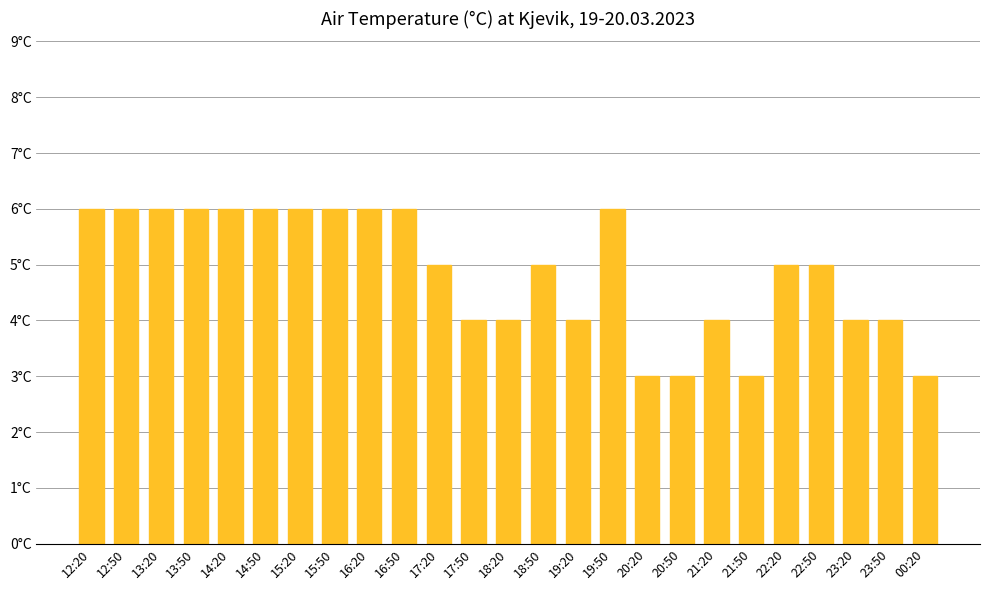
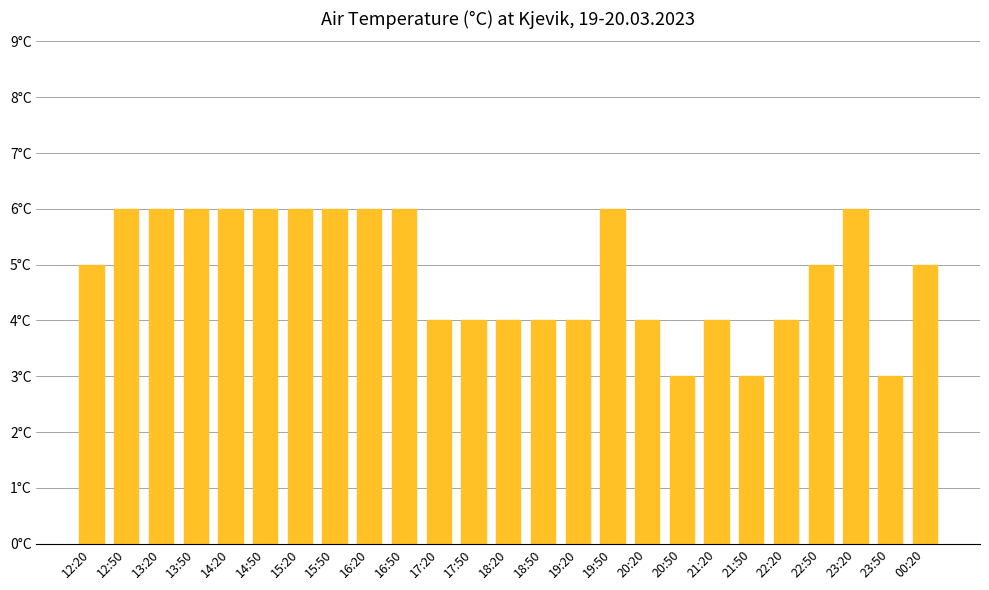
  {
-   "12:20": "6°C",
+   "12:20": "5°C",
    "12:50": "6°C",
    "13:20": "6°C",
    "13:50": "6°C",
    "14:20": "6°C",
    "14:50": "6°C",
    "15:20": "6°C",
    "15:50": "6°C",
    "16:20": "6°C",
    "16:50": "6°C",
-   "17:20": "5°C",
+   "17:20": "4°C",
    "17:50": "4°C",
    "18:20": "4°C",
-   "18:50": "5°C",
+   "18:50": "4°C",
    "19:20": "4°C",
    "19:50": "6°C",
-   "20:20": "3°C",
+   "20:20": "4°C",
    "20:50": "3°C",
    "21:20": "4°C",
    "21:50": "3°C",
-   "22:20": "5°C",
+   "22:20": "4°C",
    "22:50": "5°C",
-   "23:20": "4°C",
-   "23:50": "4°C",
-   "00:20": "3°C"
+   "23:20": "6°C",
+   "23:50": "3°C",
+   "00:20": "5°C"
  }
